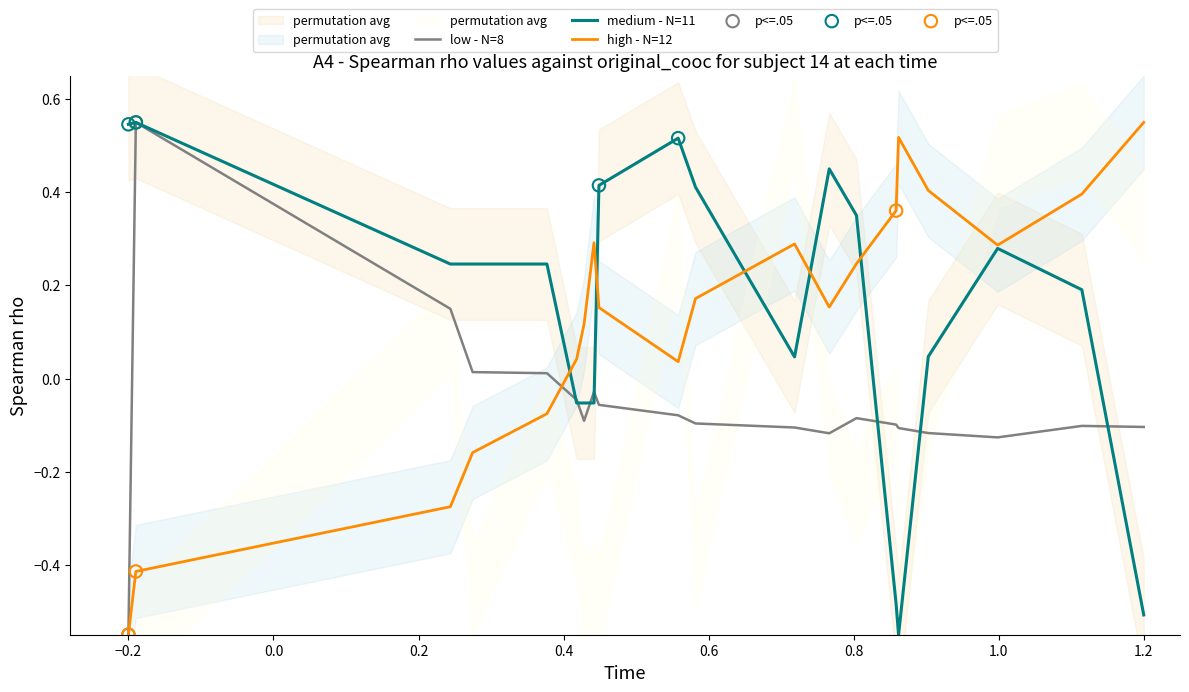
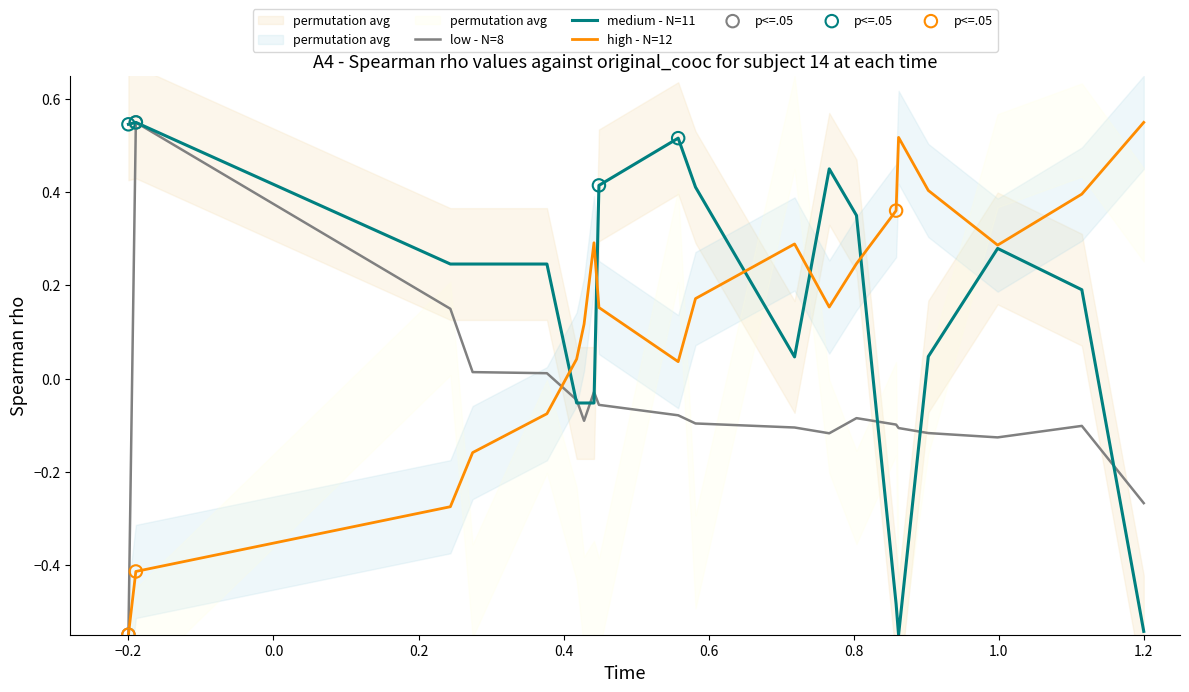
  {
    "low - N=8": {
-     "1.2": -0.10
+     "1.2": -0.27
    },
    "medium - N=11": {
-     "1.2": -0.51
+     "1.2": -0.54
    },
    "high - N=12": {
      "1.2": 0.55
    }
  }
